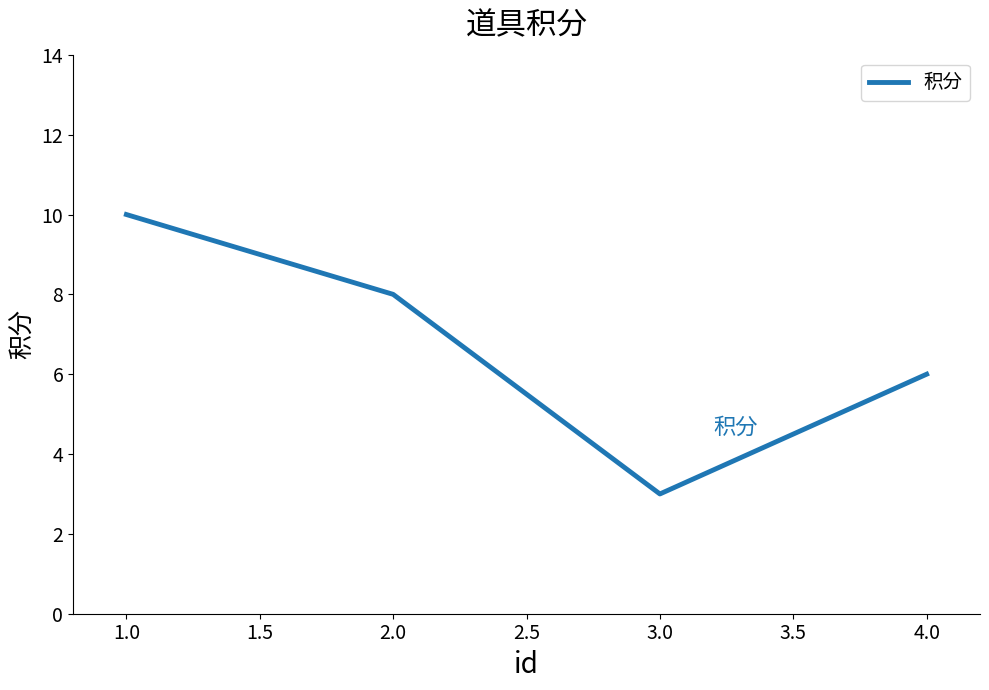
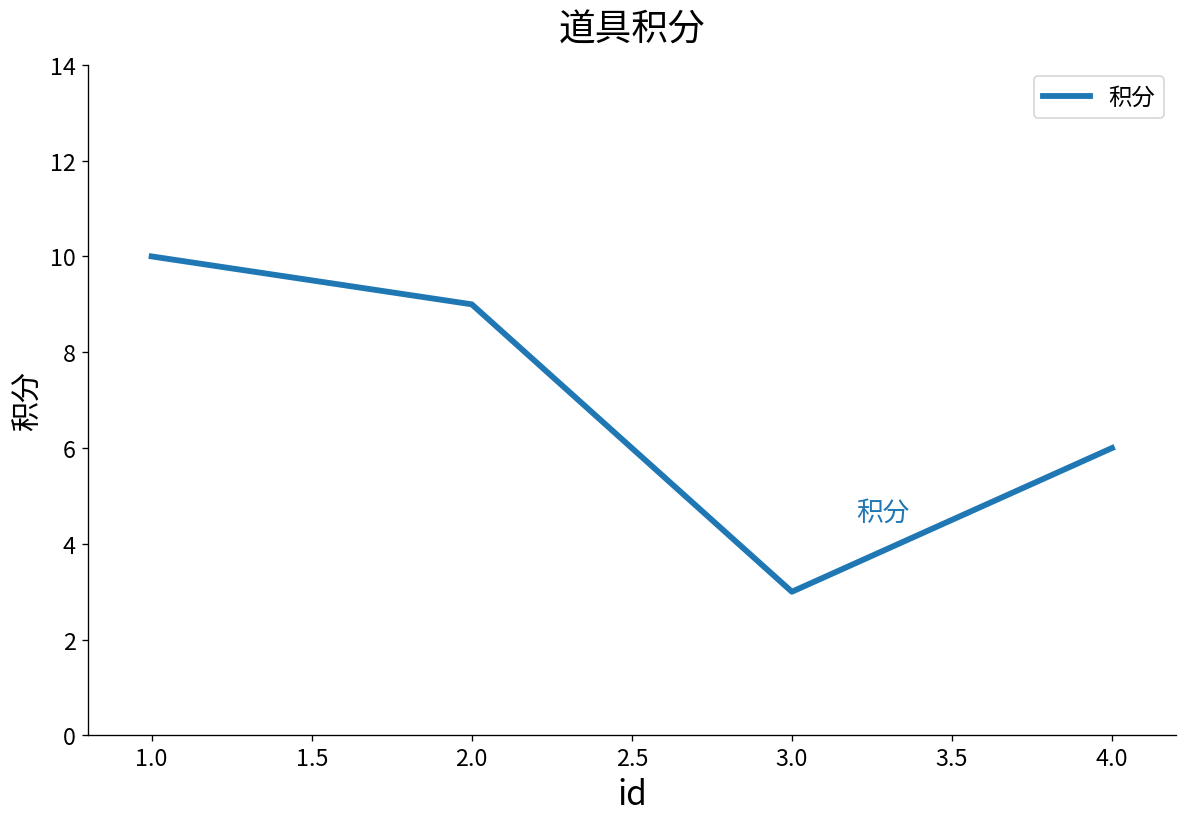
  {
    "1.0": 10,
-   "2.0": 8,
+   "2.0": 9,
    "3.0": 3,
    "4.0": 6
  }
